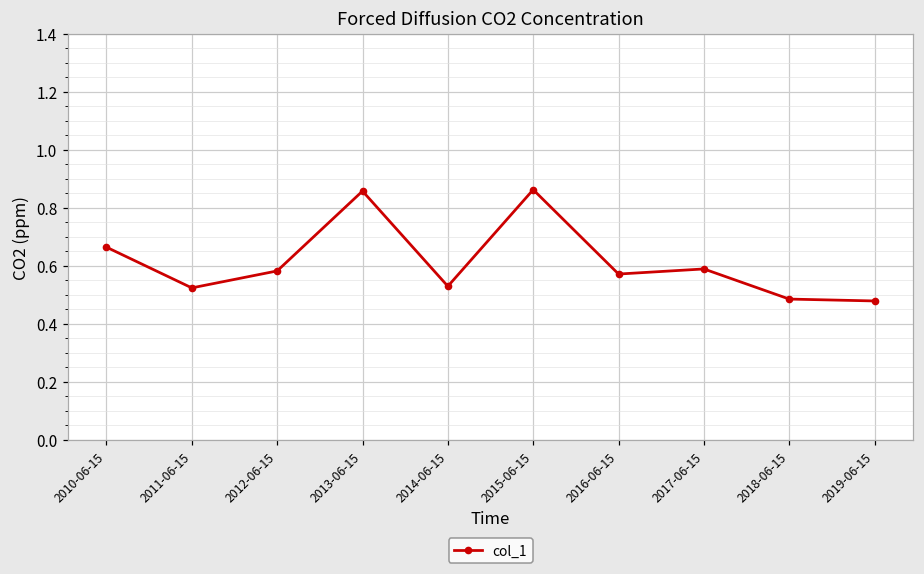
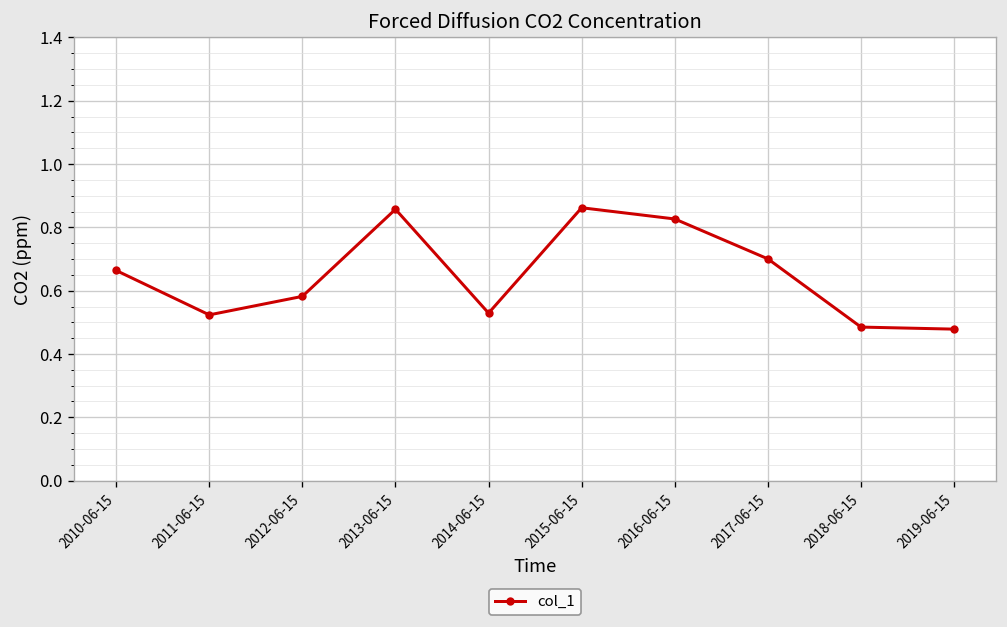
  {
    "2010-06-15": 0.66,
    "2011-06-15": 0.52,
    "2012-06-15": 0.58,
    "2013-06-15": 0.86,
    "2014-06-15": 0.53,
    "2015-06-15": 0.86,
-   "2016-06-15": 0.57,
-   "2017-06-15": 0.59,
+   "2016-06-15": 0.83,
+   "2017-06-15": 0.70,
    "2018-06-15": 0.49,
    "2019-06-15": 0.48
  }
